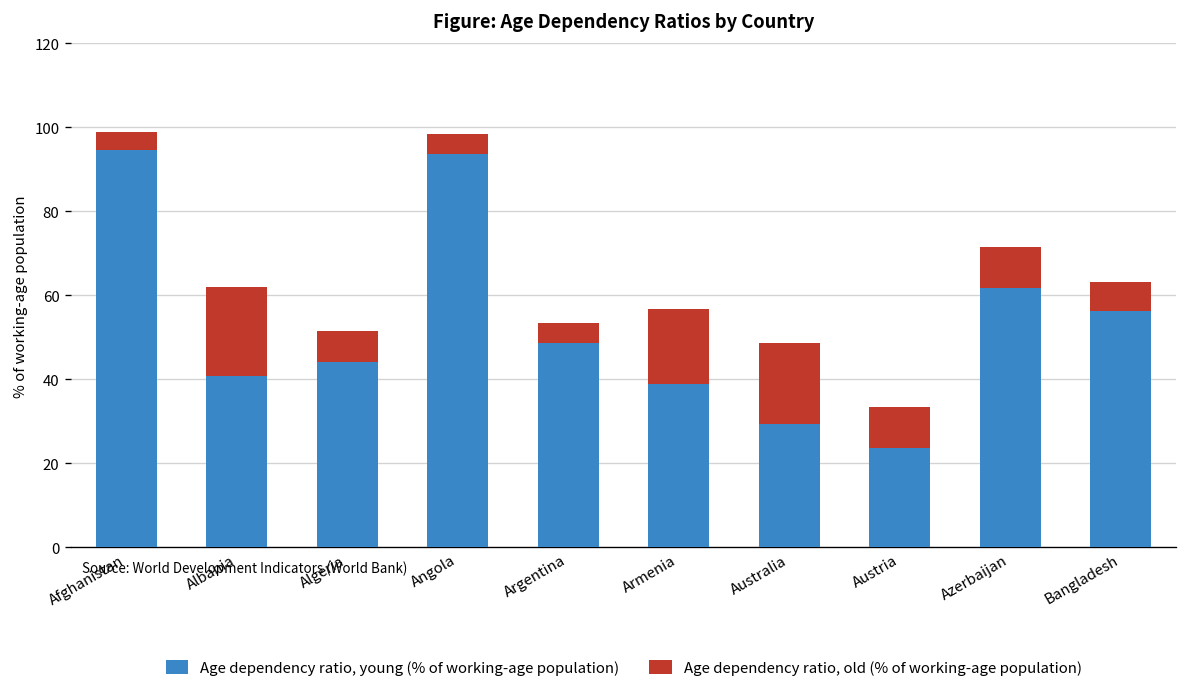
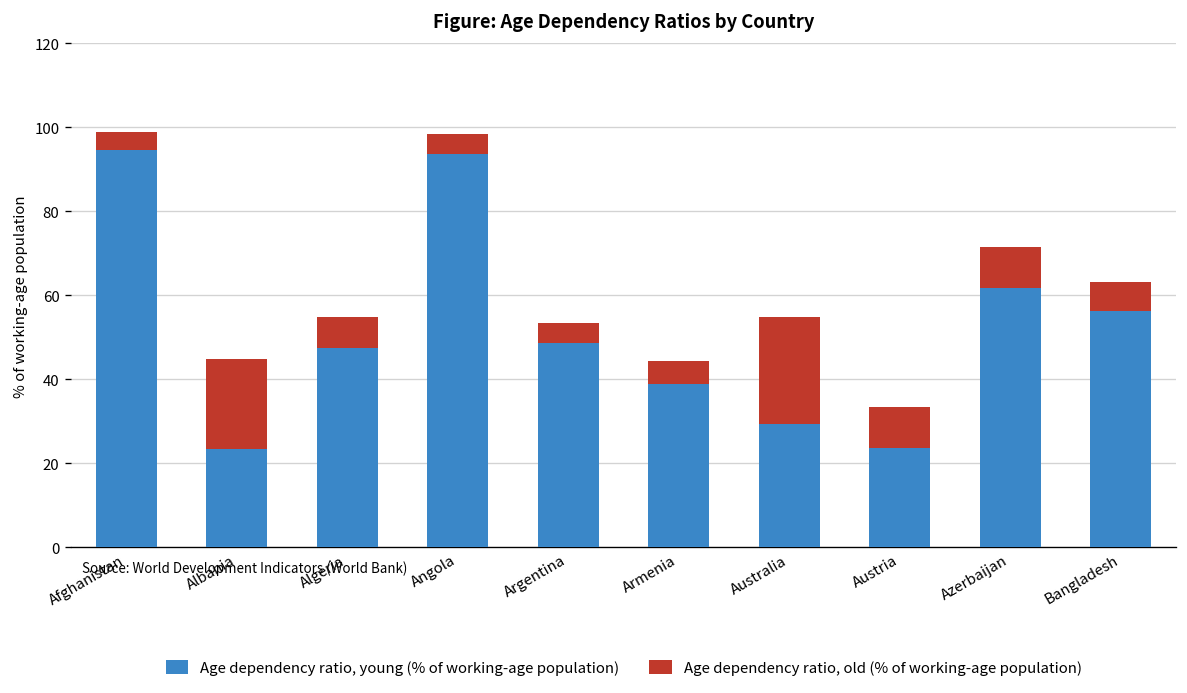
  {
    "Age dependency ratio, young (% of working-age population)": {
      "Afghanistan": 95,
-     "Albania": 41,
-     "Algeria": 44,
+     "Albania": 23,
+     "Algeria": 47,
      "Angola": 94,
      "Argentina": 49,
      "Armenia": 39,
      "Australia": 29,
      "Austria": 24,
      "Azerbaijan": 62,
      "Bangladesh": 56
    },
    "Age dependency ratio, old (% of working-age population)": {
      "Afghanistan": 4,
      "Albania": 21,
      "Algeria": 7,
      "Angola": 5,
      "Argentina": 5,
-     "Armenia": 18,
-     "Australia": 19,
+     "Armenia": 5,
+     "Australia": 26,
      "Austria": 10,
      "Azerbaijan": 10,
      "Bangladesh": 7
    }
  }
